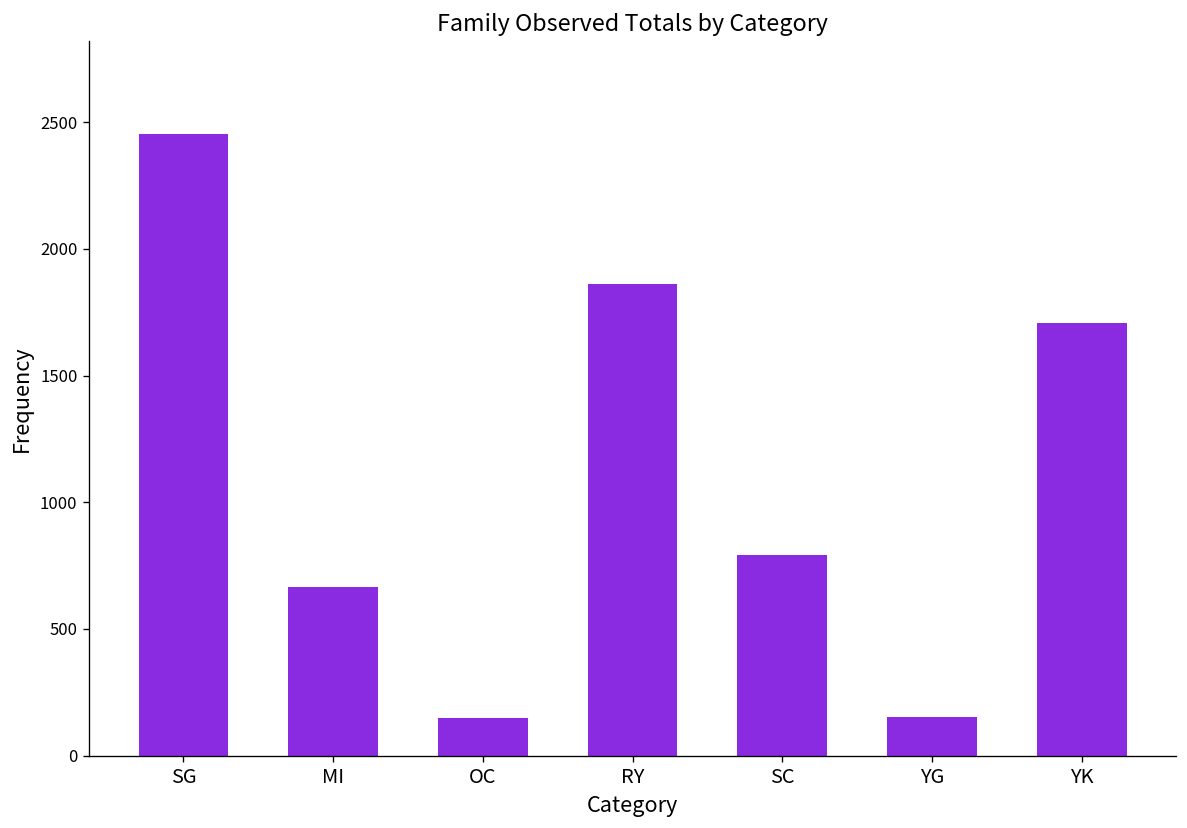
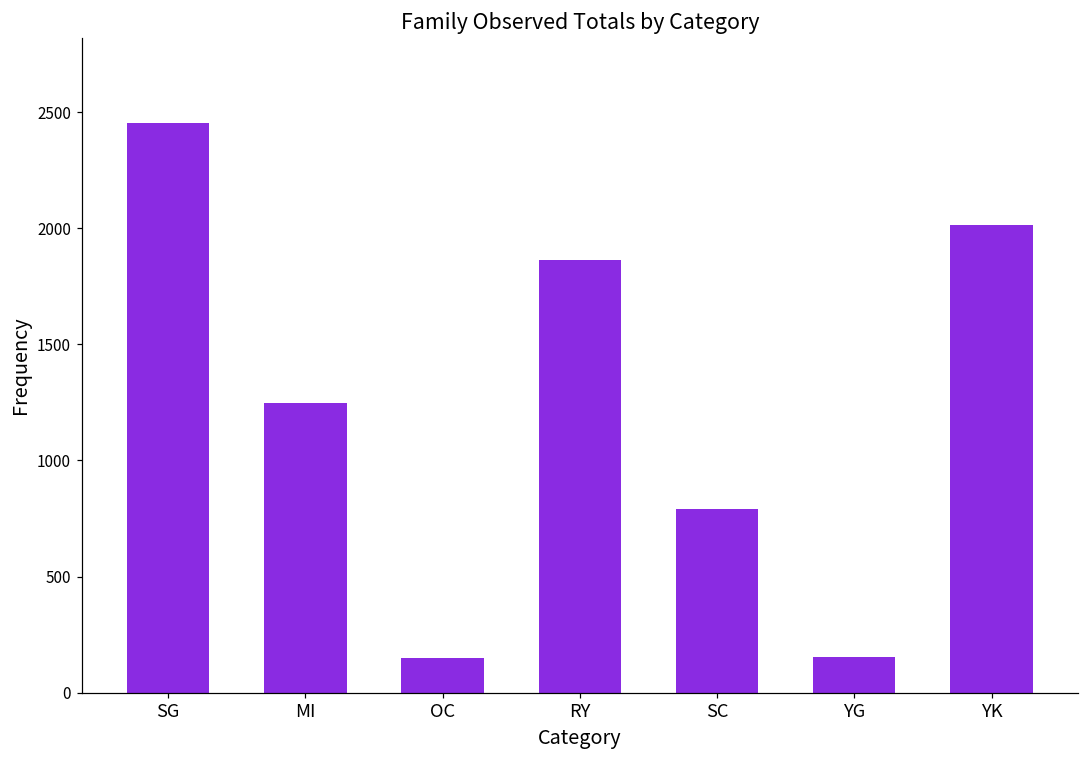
  {
    "SG": 2450,
-   "MI": 670,
+   "MI": 1250,
    "OC": 150,
    "RY": 1860,
    "SC": 790,
    "YG": 150,
-   "YK": 1710
+   "YK": 2010
  }
